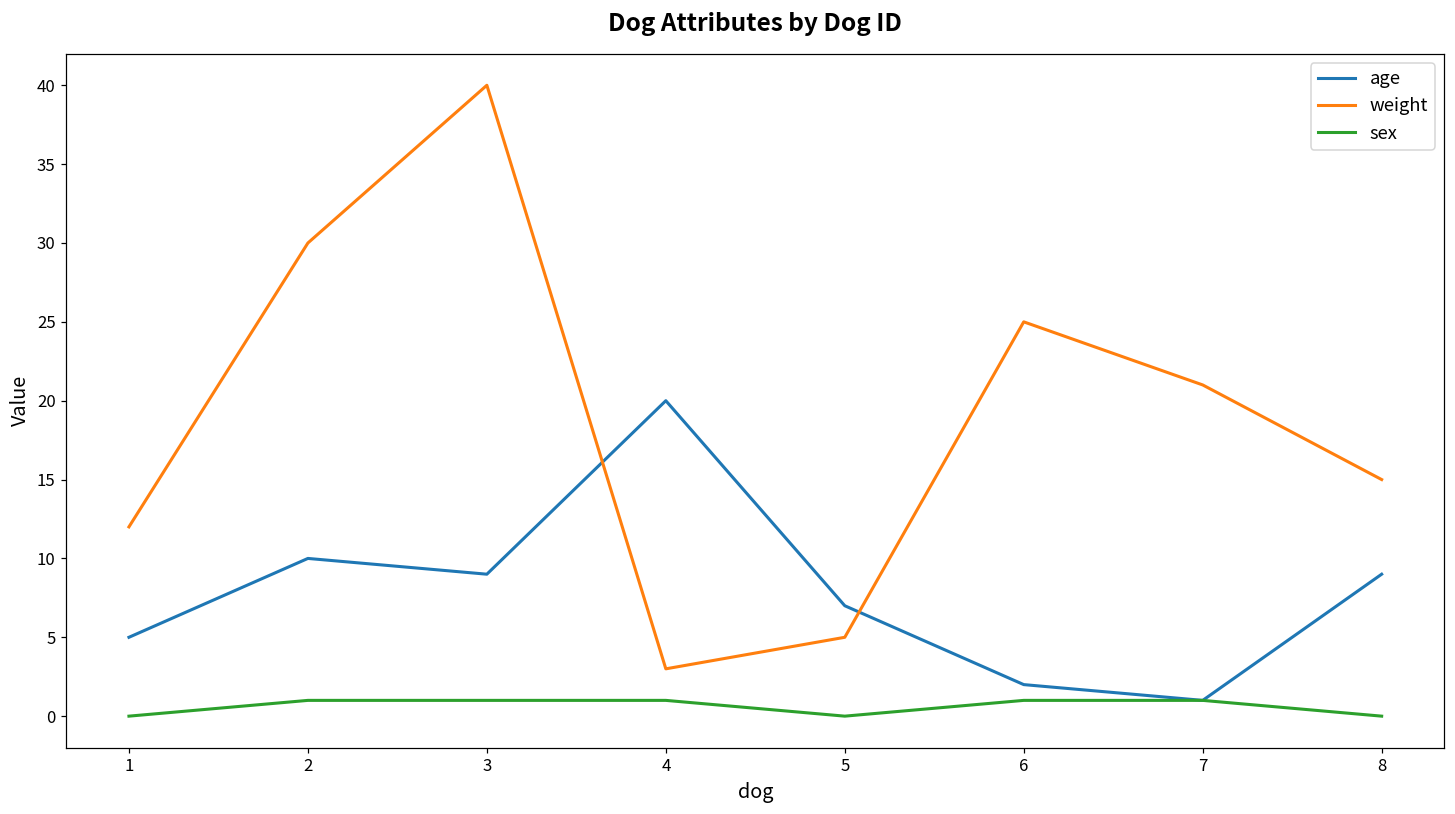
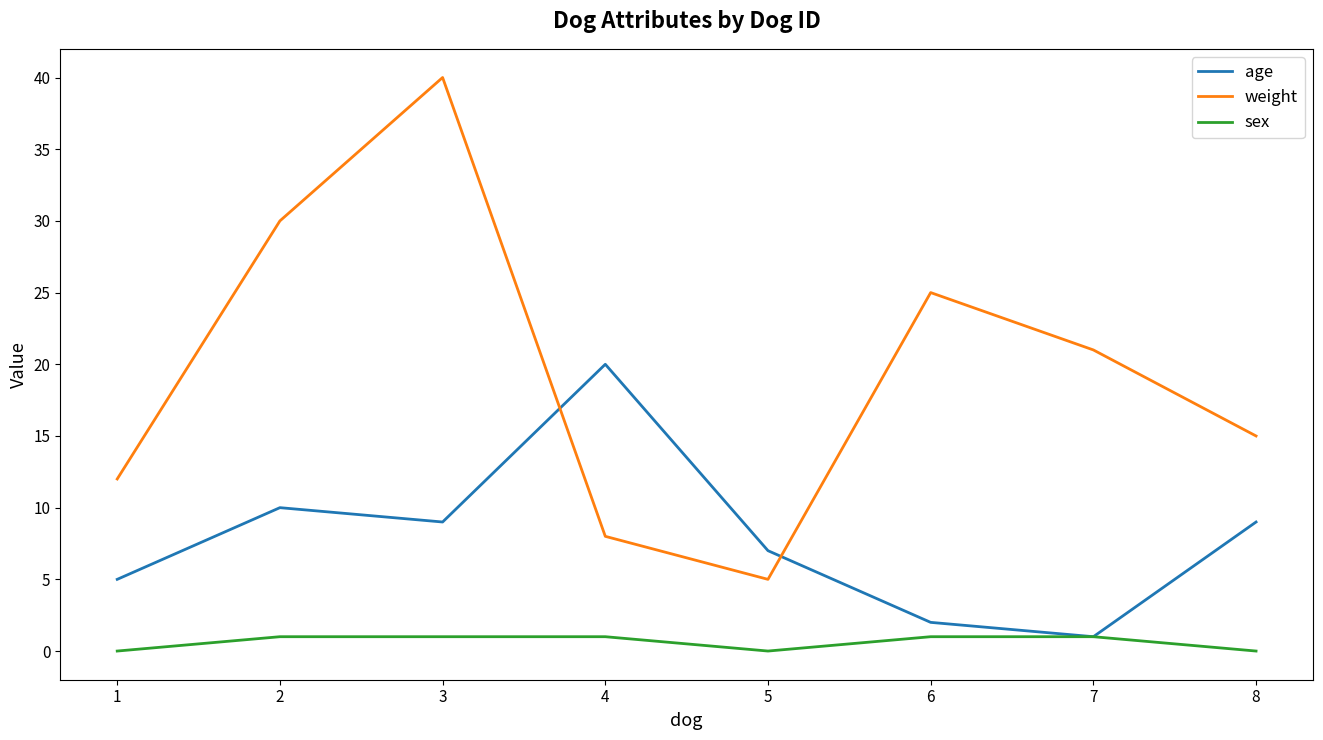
  {
    "age": {
      "1": 5,
      "2": 10,
      "3": 9,
      "4": 20,
      "5": 7,
      "6": 2,
      "8": 9
    },
    "weight": {
      "1": 12,
      "2": 30,
      "3": 40,
-     "4": 3,
+     "4": 8,
      "5": 5,
      "6": 25,
      "7": 21,
      "8": 15
    },
    "sex": {
      "1": 0,
      "2": 1,
      "3": 1,
      "4": 1,
      "5": 0,
      "6": 1,
      "8": 0
    }
  }
